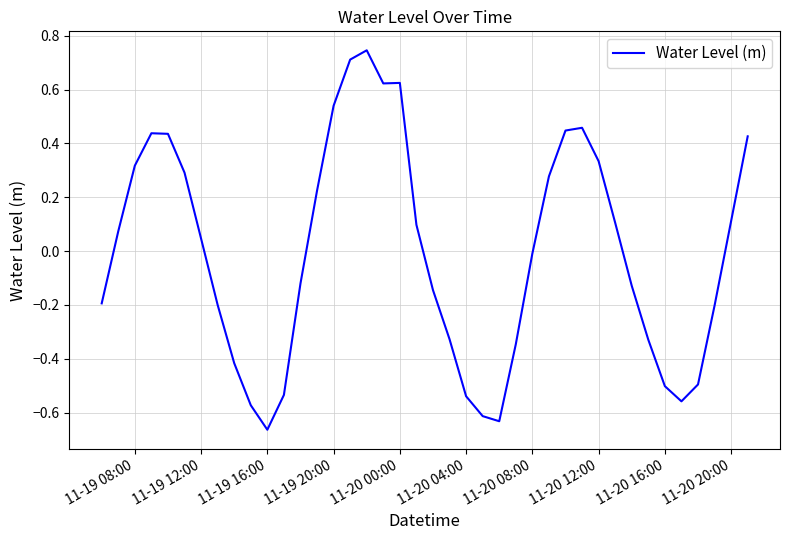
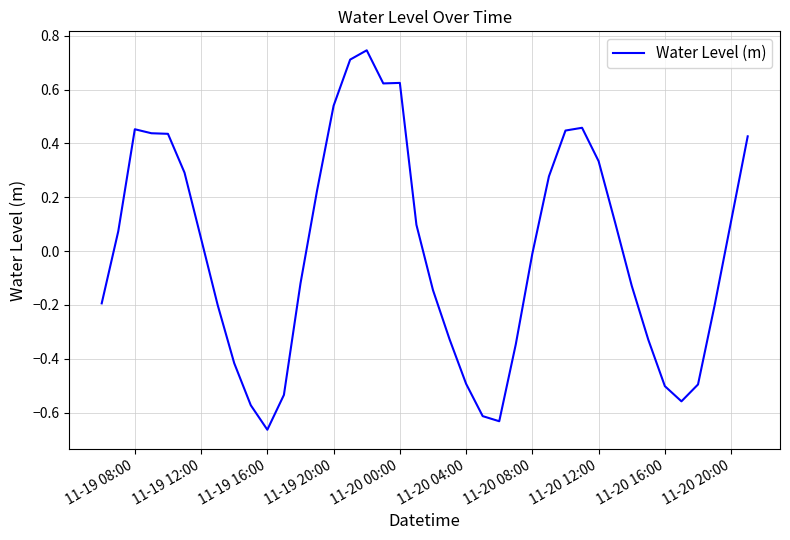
  {
-   "11-19 08:00": 0.32,
+   "11-19 08:00": 0.45,
    "11-19 12:00": 0.05,
    "11-19 16:00": -0.66,
    "11-19 20:00": 0.54,
    "11-20 00:00": 0.62,
-   "11-20 04:00": -0.54,
+   "11-20 04:00": -0.49,
    "11-20 08:00": -0.01,
    "11-20 12:00": 0.33,
    "11-20 16:00": -0.50,
    "11-20 20:00": 0.11
  }
